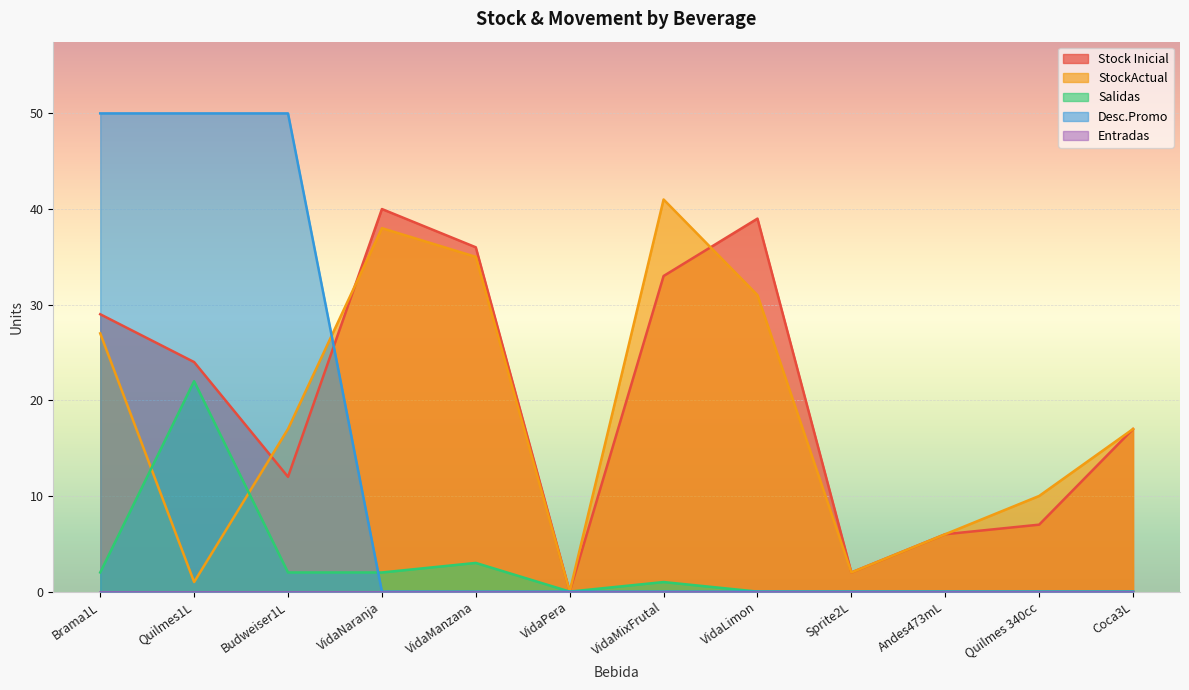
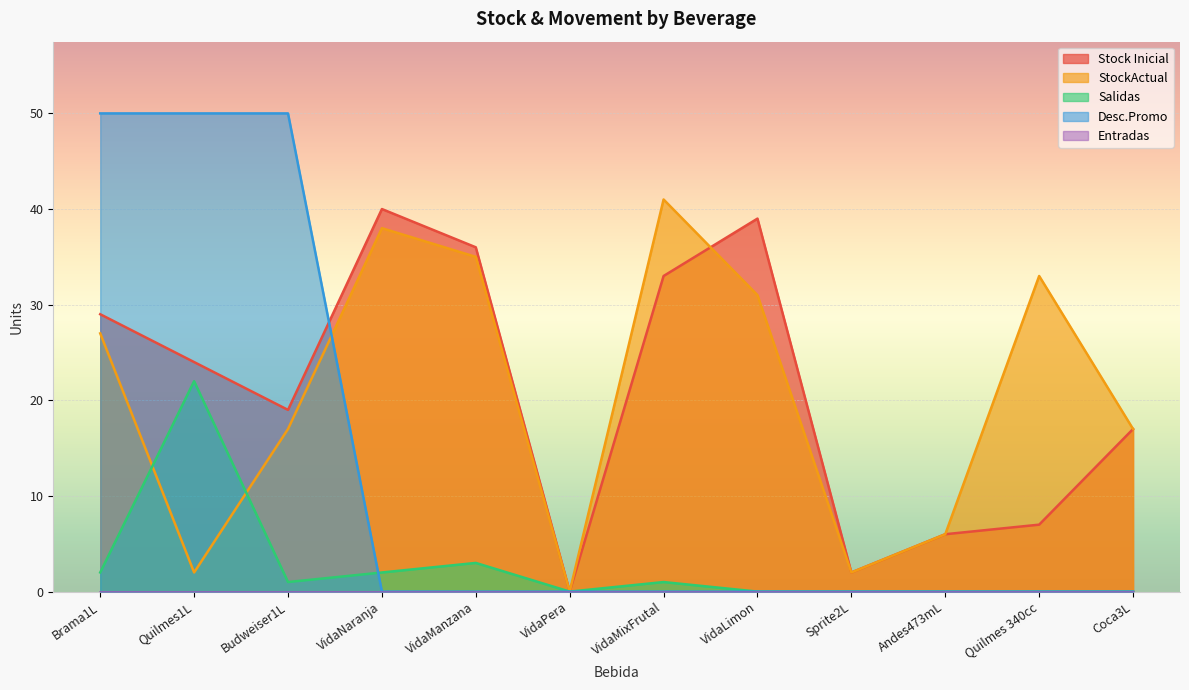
  {
    "Stock Inicial": {
      "Brama1L": 29,
      "Quilmes1L": 24,
-     "Budweiser1L": 12,
+     "Budweiser1L": 19,
      "VidaNaranja": 40,
      "VidaManzana": 36,
      "VidaMixFrutal": 33,
      "VidaLimon": 39,
      "Quilmes 340cc": 7
    },
    "StockActual": {
      "Brama1L": 27,
-     "Quilmes1L": 1,
+     "Quilmes1L": 2,
      "Budweiser1L": 17,
      "VidaNaranja": 38,
      "VidaManzana": 35,
      "VidaMixFrutal": 41,
      "VidaLimon": 31,
-     "Quilmes 340cc": 10
+     "Quilmes 340cc": 33
    },
    "Salidas": {
      "Brama1L": 2,
      "Quilmes1L": 22,
-     "Budweiser1L": 2,
+     "Budweiser1L": 1,
      "VidaNaranja": 2,
      "VidaManzana": 3,
      "VidaMixFrutal": 1
    },
    "Desc.Promo": {
      "Brama1L": 50,
      "Quilmes1L": 50,
      "Budweiser1L": 50
    },
    "Entradas": {
      "Brama1L": 0,
      "Quilmes1L": 0,
      "Budweiser1L": 0
    }
  }
